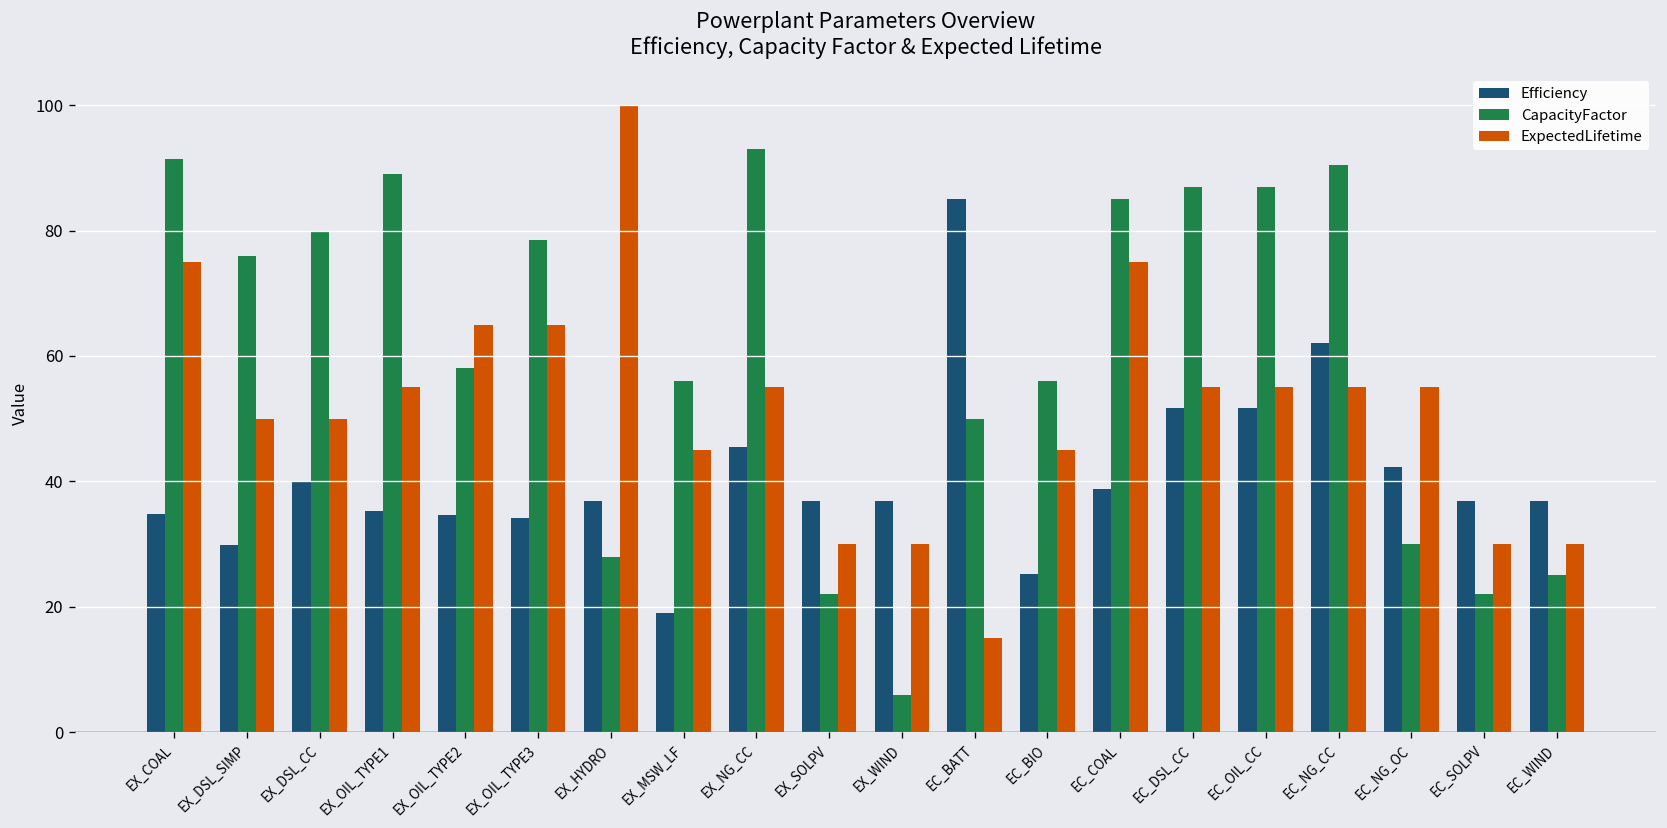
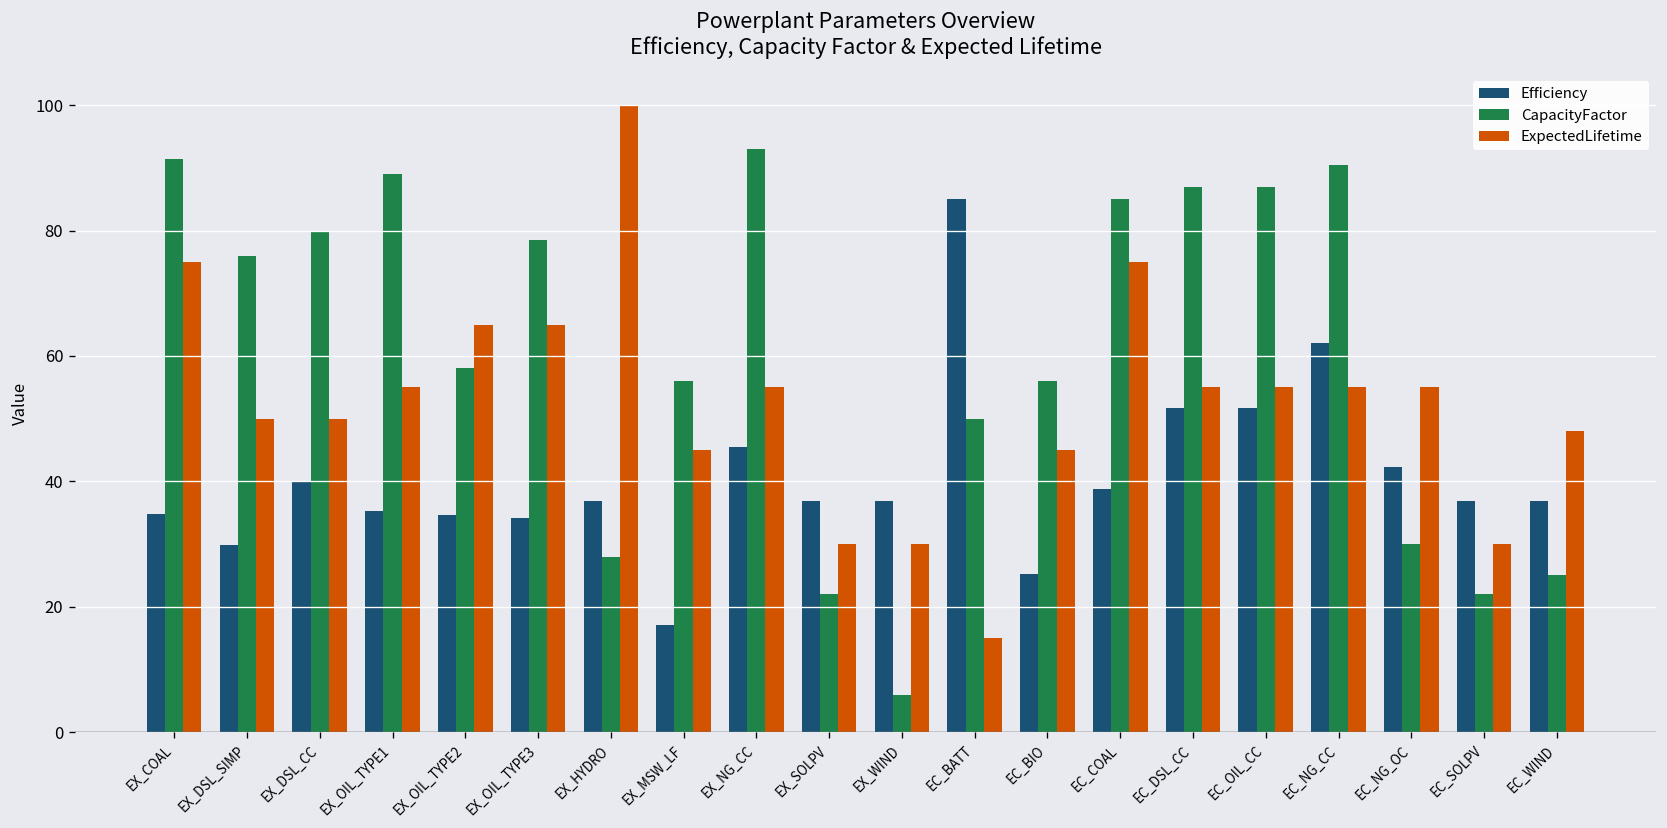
  {
    "Efficiency": {
      "EX_COAL": 35,
      "EX_DSL_SIMP": 30,
      "EX_DSL_CC": 40,
      "EX_OIL_TYPE1": 35,
      "EX_OIL_TYPE2": 35,
      "EX_OIL_TYPE3": 34,
      "EX_HYDRO": 37,
-     "EX_MSW_LF": 19,
+     "EX_MSW_LF": 17,
      "EX_NG_CC": 46,
      "EX_SOLPV": 37,
      "EX_WIND": 37,
      "EC_BATT": 85,
      "EC_BIO": 25,
      "EC_COAL": 39,
      "EC_DSL_CC": 52,
      "EC_OIL_CC": 52,
      "EC_NG_CC": 62,
      "EC_NG_OC": 42,
      "EC_SOLPV": 37,
      "EC_WIND": 37
    },
    "CapacityFactor": {
      "EX_COAL": 91,
      "EX_DSL_SIMP": 76,
      "EX_DSL_CC": 80,
      "EX_OIL_TYPE1": 89,
      "EX_OIL_TYPE2": 58,
      "EX_OIL_TYPE3": 79,
      "EX_HYDRO": 28,
      "EX_MSW_LF": 56,
      "EX_NG_CC": 93,
      "EX_SOLPV": 22,
      "EX_WIND": 6,
      "EC_BATT": 50,
      "EC_BIO": 56,
      "EC_COAL": 85,
      "EC_DSL_CC": 87,
      "EC_OIL_CC": 87,
      "EC_NG_CC": 91,
      "EC_NG_OC": 30,
      "EC_SOLPV": 22,
      "EC_WIND": 25
    },
    "ExpectedLifetime": {
      "EX_COAL": 75,
      "EX_DSL_SIMP": 50,
      "EX_DSL_CC": 50,
      "EX_OIL_TYPE1": 55,
      "EX_OIL_TYPE2": 65,
      "EX_OIL_TYPE3": 65,
      "EX_HYDRO": 100,
      "EX_MSW_LF": 45,
      "EX_NG_CC": 55,
      "EX_SOLPV": 30,
      "EX_WIND": 30,
      "EC_BATT": 15,
      "EC_BIO": 45,
      "EC_COAL": 75,
      "EC_DSL_CC": 55,
      "EC_OIL_CC": 55,
      "EC_NG_CC": 55,
      "EC_NG_OC": 55,
      "EC_SOLPV": 30,
-     "EC_WIND": 30
+     "EC_WIND": 48
    }
  }
